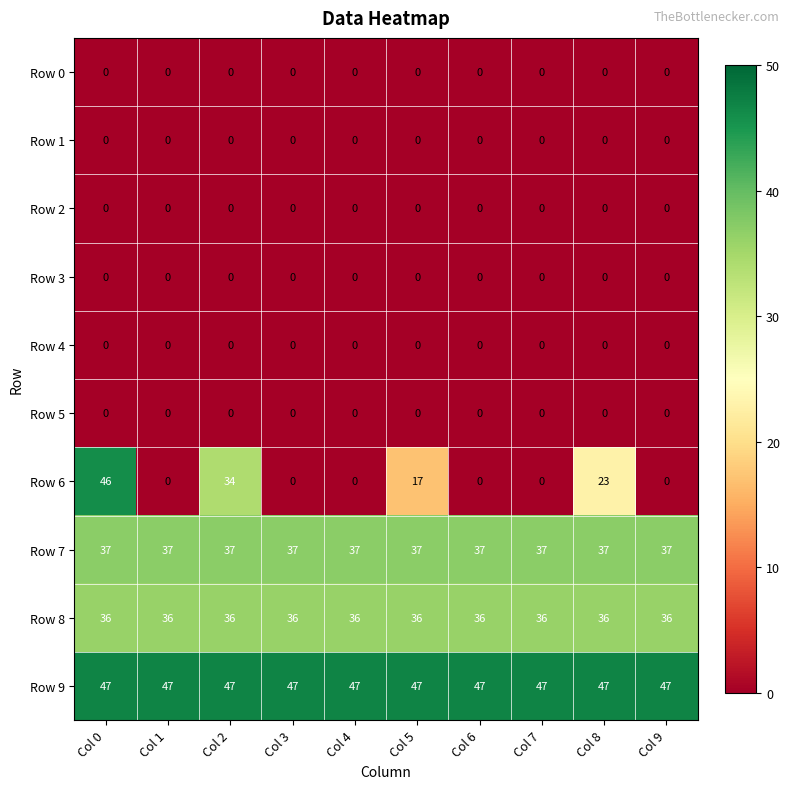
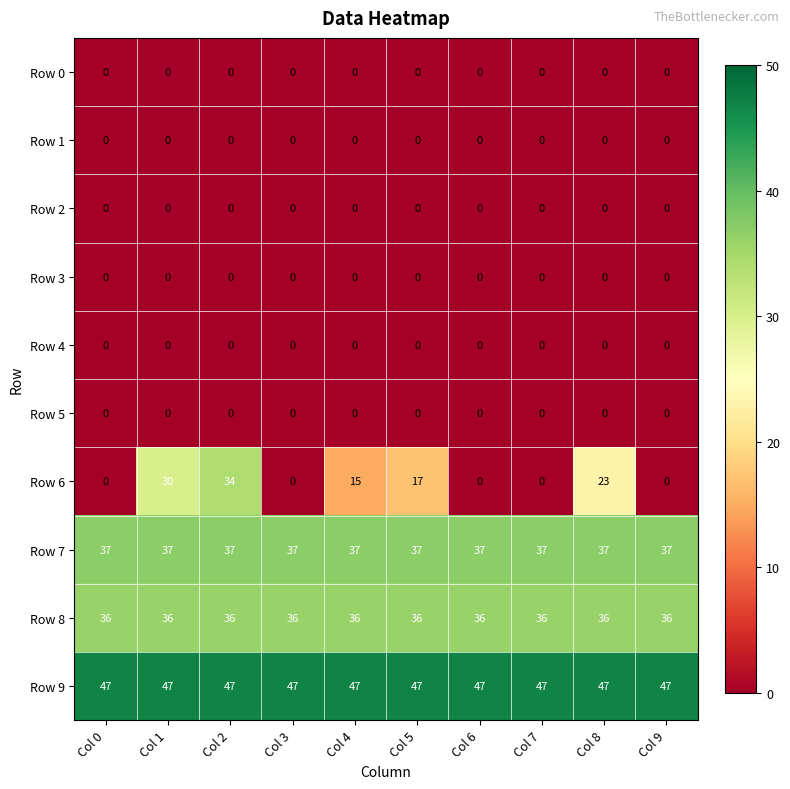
  {
    "Row 0": {
      "Col 0": 0,
      "Col 1": 0,
      "Col 2": 0,
      "Col 3": 0,
      "Col 4": 0,
      "Col 5": 0,
      "Col 6": 0,
      "Col 7": 0,
      "Col 8": 0,
      "Col 9": 0
    },
    "Row 1": {
      "Col 0": 0,
      "Col 1": 0,
      "Col 2": 0,
      "Col 3": 0,
      "Col 4": 0,
      "Col 5": 0,
      "Col 6": 0,
      "Col 7": 0,
      "Col 8": 0,
      "Col 9": 0
    },
    "Row 2": {
      "Col 0": 0,
      "Col 1": 0,
      "Col 2": 0,
      "Col 3": 0,
      "Col 4": 0,
      "Col 5": 0,
      "Col 6": 0,
      "Col 7": 0,
      "Col 8": 0,
      "Col 9": 0
    },
    "Row 3": {
      "Col 0": 0,
      "Col 1": 0,
      "Col 2": 0,
      "Col 3": 0,
      "Col 4": 0,
      "Col 5": 0,
      "Col 6": 0,
      "Col 7": 0,
      "Col 8": 0,
      "Col 9": 0
    },
    "Row 4": {
      "Col 0": 0,
      "Col 1": 0,
      "Col 2": 0,
      "Col 3": 0,
      "Col 4": 0,
      "Col 5": 0,
      "Col 6": 0,
      "Col 7": 0,
      "Col 8": 0,
      "Col 9": 0
    },
    "Row 5": {
      "Col 0": 0,
      "Col 1": 0,
      "Col 2": 0,
      "Col 3": 0,
      "Col 4": 0,
      "Col 5": 0,
      "Col 6": 0,
      "Col 7": 0,
      "Col 8": 0,
      "Col 9": 0
    },
    "Row 6": {
-     "Col 0": 46,
-     "Col 1": 0,
+     "Col 0": 0,
+     "Col 1": 30,
      "Col 2": 34,
      "Col 3": 0,
-     "Col 4": 0,
+     "Col 4": 15,
      "Col 5": 17,
      "Col 6": 0,
      "Col 7": 0,
      "Col 8": 23,
      "Col 9": 0
    },
    "Row 7": {
      "Col 0": 37,
      "Col 1": 37,
      "Col 2": 37,
      "Col 3": 37,
      "Col 4": 37,
      "Col 5": 37,
      "Col 6": 37,
      "Col 7": 37,
      "Col 8": 37,
      "Col 9": 37
    },
    "Row 8": {
      "Col 0": 36,
      "Col 1": 36,
      "Col 2": 36,
      "Col 3": 36,
      "Col 4": 36,
      "Col 5": 36,
      "Col 6": 36,
      "Col 7": 36,
      "Col 8": 36,
      "Col 9": 36
    },
    "Row 9": {
      "Col 0": 47,
      "Col 1": 47,
      "Col 2": 47,
      "Col 3": 47,
      "Col 4": 47,
      "Col 5": 47,
      "Col 6": 47,
      "Col 7": 47,
      "Col 8": 47,
      "Col 9": 47
    }
  }
